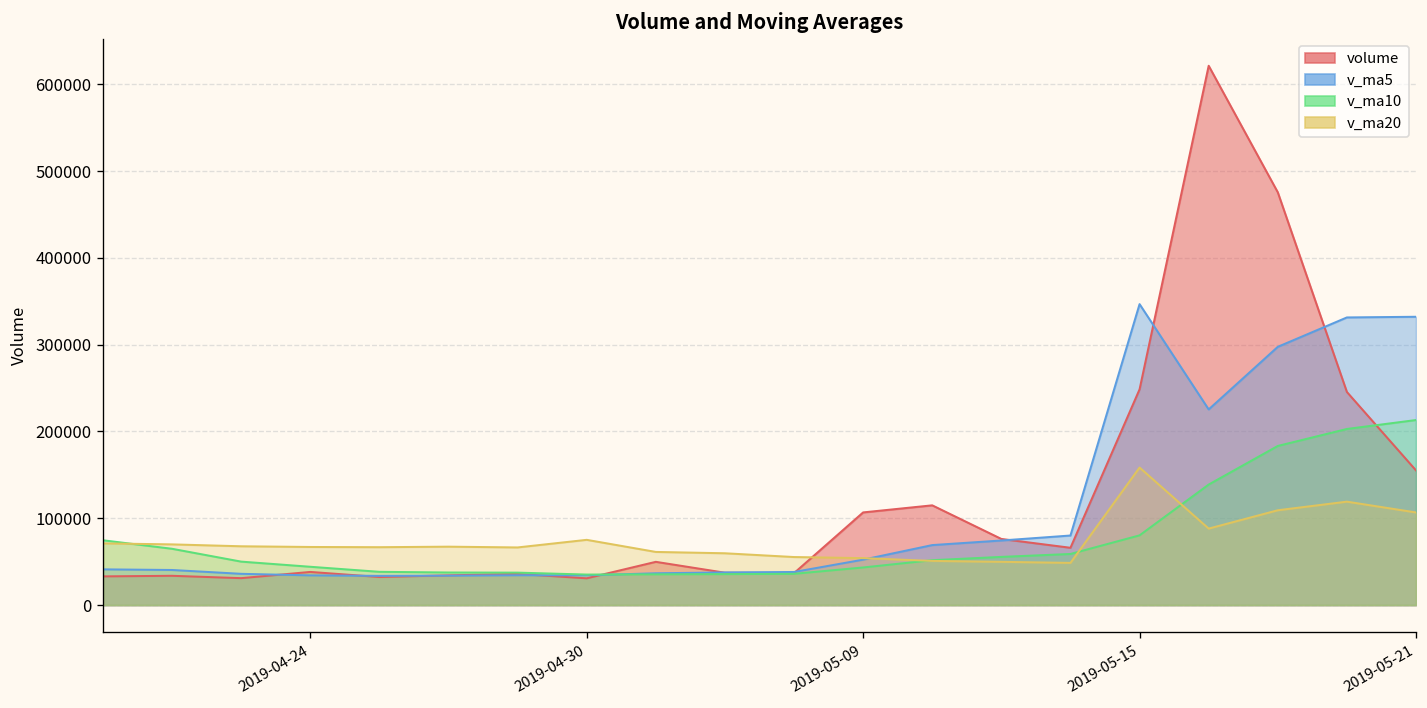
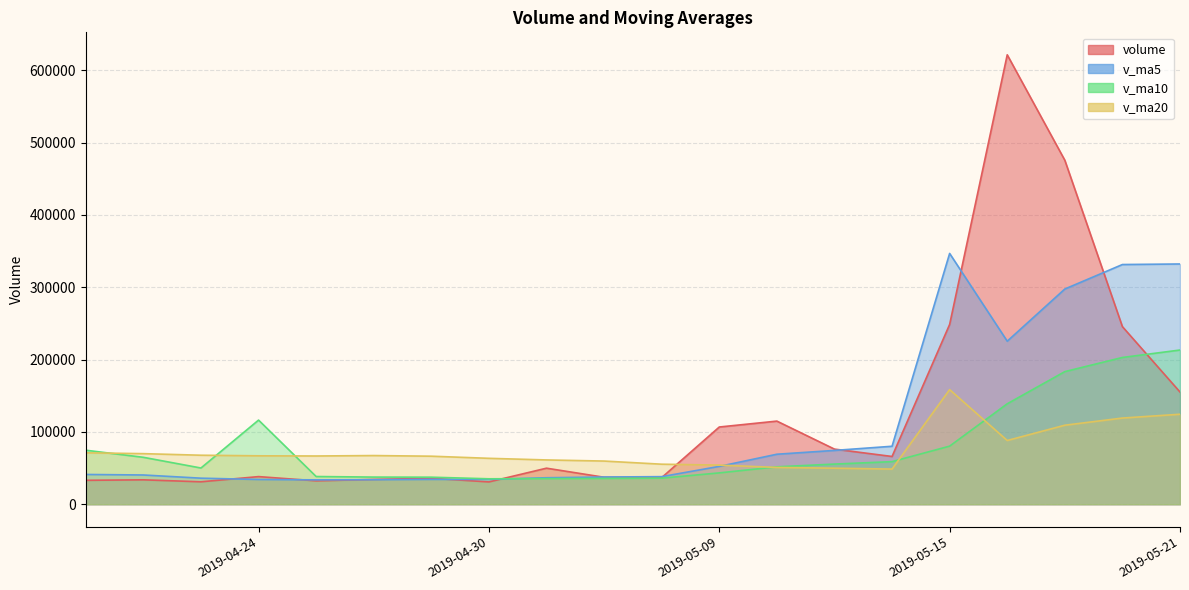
  {
    "volume": {
      "2019-04-24": 40000,
      "2019-05-09": 110000,
      "2019-05-15": 250000,
      "2019-05-21": 160000
    },
    "v_ma5": {
      "2019-04-24": 30000,
      "2019-05-15": 350000,
      "2019-05-21": 330000
    },
    "v_ma10": {
-     "2019-04-24": 40000,
+     "2019-04-24": 120000,
      "2019-05-09": 40000,
      "2019-05-15": 80000,
      "2019-05-21": 210000
    },
    "v_ma20": {
      "2019-04-24": 70000,
-     "2019-04-30": 80000,
+     "2019-04-30": 60000,
      "2019-05-15": 160000,
-     "2019-05-21": 110000
+     "2019-05-21": 120000
    }
  }
